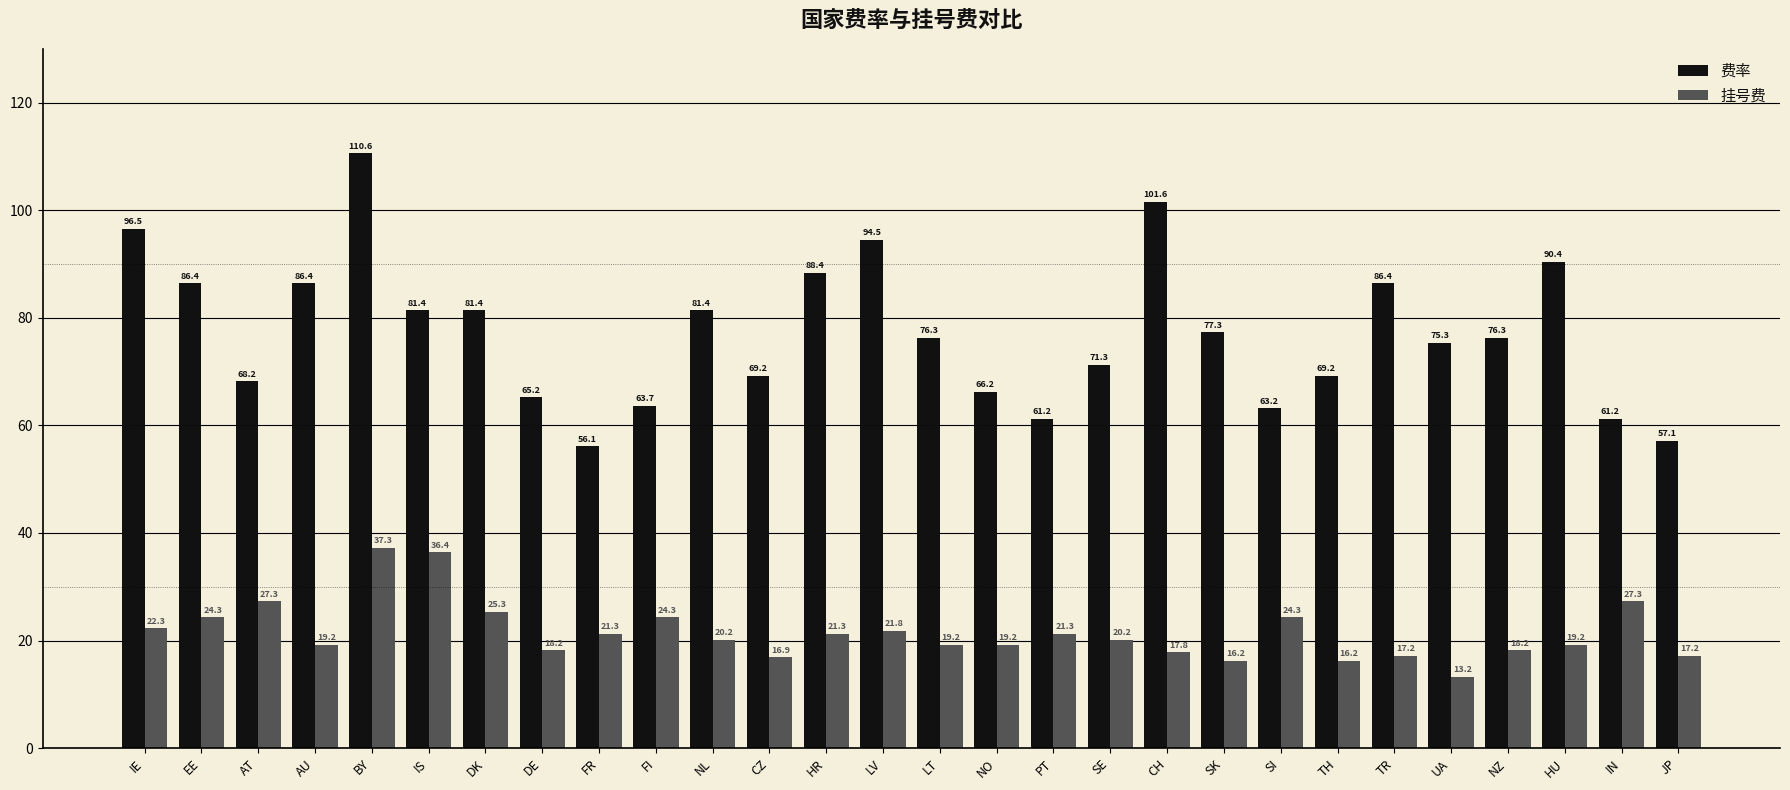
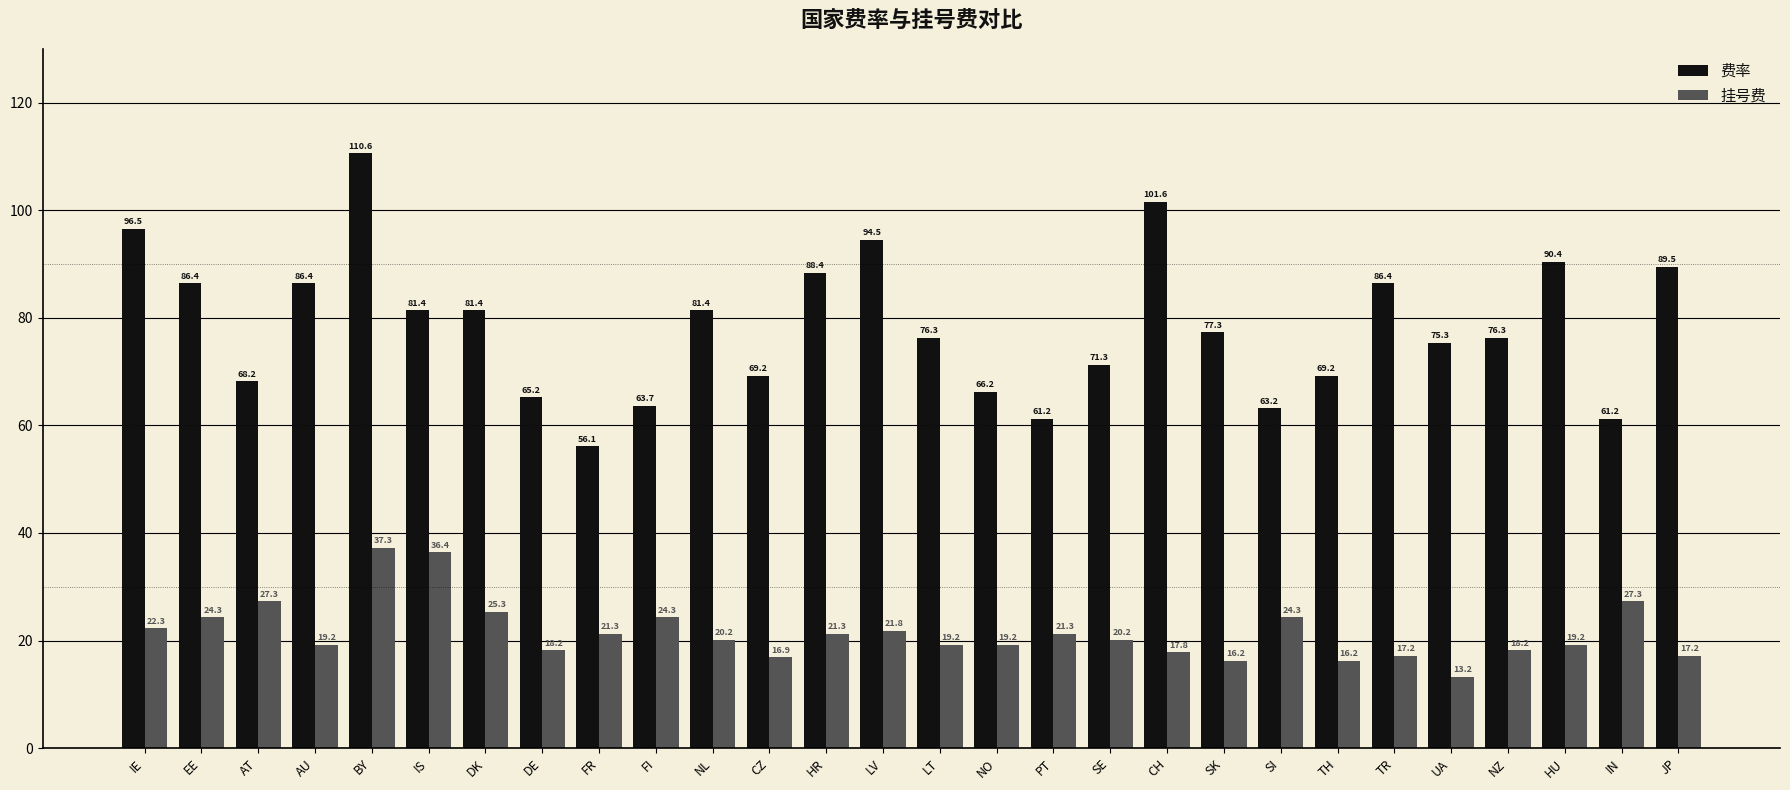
  {
    "费率": {
      "IE": 96.5,
      "EE": 86.4,
      "AT": 68.2,
      "AU": 86.4,
      "BY": 110.6,
      "IS": 81.4,
      "DK": 81.4,
      "DE": 65.2,
      "FR": 56.1,
      "FI": 63.7,
      "NL": 81.4,
      "CZ": 69.2,
      "HR": 88.4,
      "LV": 94.5,
      "LT": 76.3,
      "NO": 66.2,
      "PT": 61.2,
      "SE": 71.3,
      "CH": 101.6,
      "SK": 77.3,
      "SI": 63.2,
      "TH": 69.2,
      "TR": 86.4,
      "UA": 75.3,
      "NZ": 76.3,
      "HU": 90.4,
      "IN": 61.2,
-     "JP": 57.1
+     "JP": 89.5
    },
    "挂号费": {
      "IE": 22.3,
      "EE": 24.3,
      "AT": 27.3,
      "AU": 19.2,
      "BY": 37.3,
      "IS": 36.4,
      "DK": 25.3,
      "DE": 18.2,
      "FR": 21.3,
      "FI": 24.3,
      "NL": 20.2,
      "CZ": 16.9,
      "HR": 21.3,
      "LV": 21.8,
      "LT": 19.2,
      "NO": 19.2,
      "PT": 21.3,
      "SE": 20.2,
      "CH": 17.8,
      "SK": 16.2,
      "SI": 24.3,
      "TH": 16.2,
      "TR": 17.2,
      "UA": 13.2,
      "NZ": 18.2,
      "HU": 19.2,
      "IN": 27.3,
      "JP": 17.2
    }
  }
